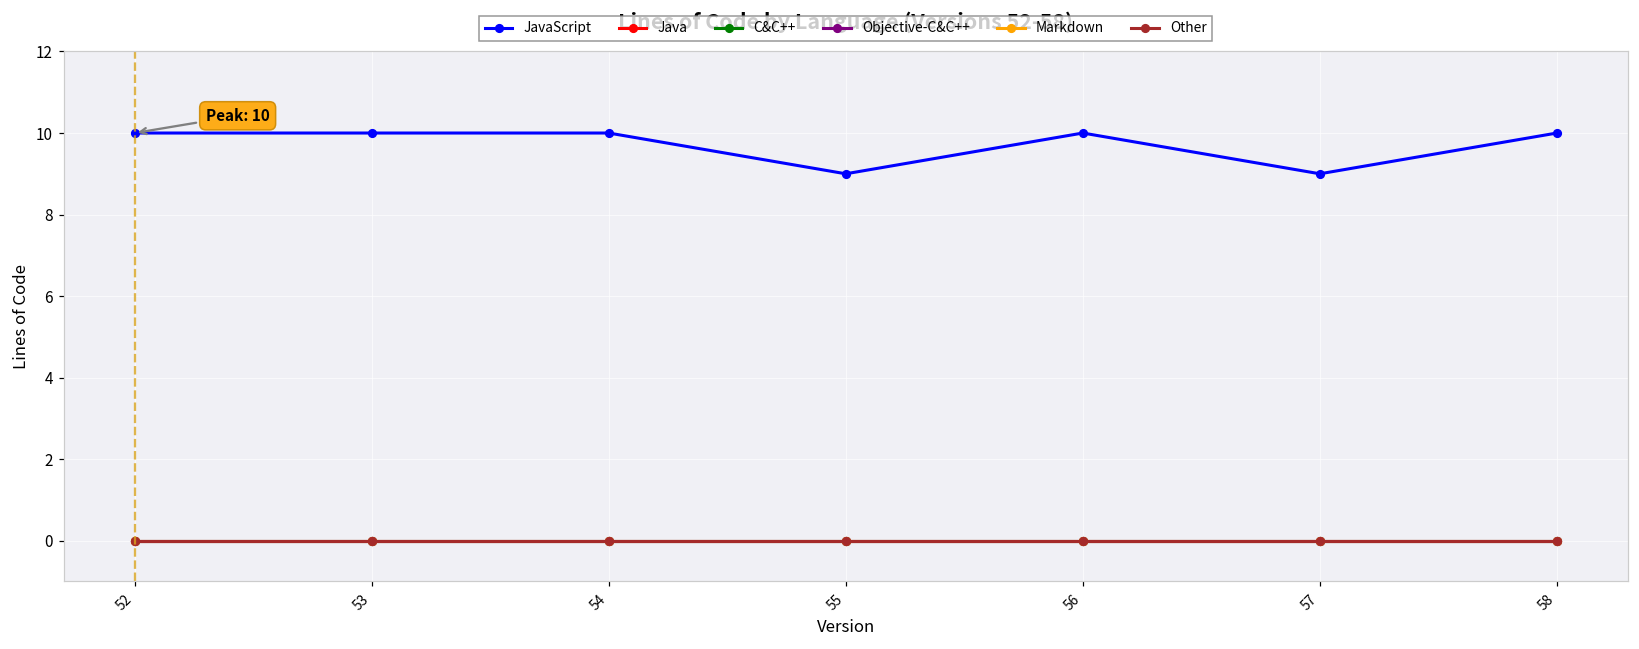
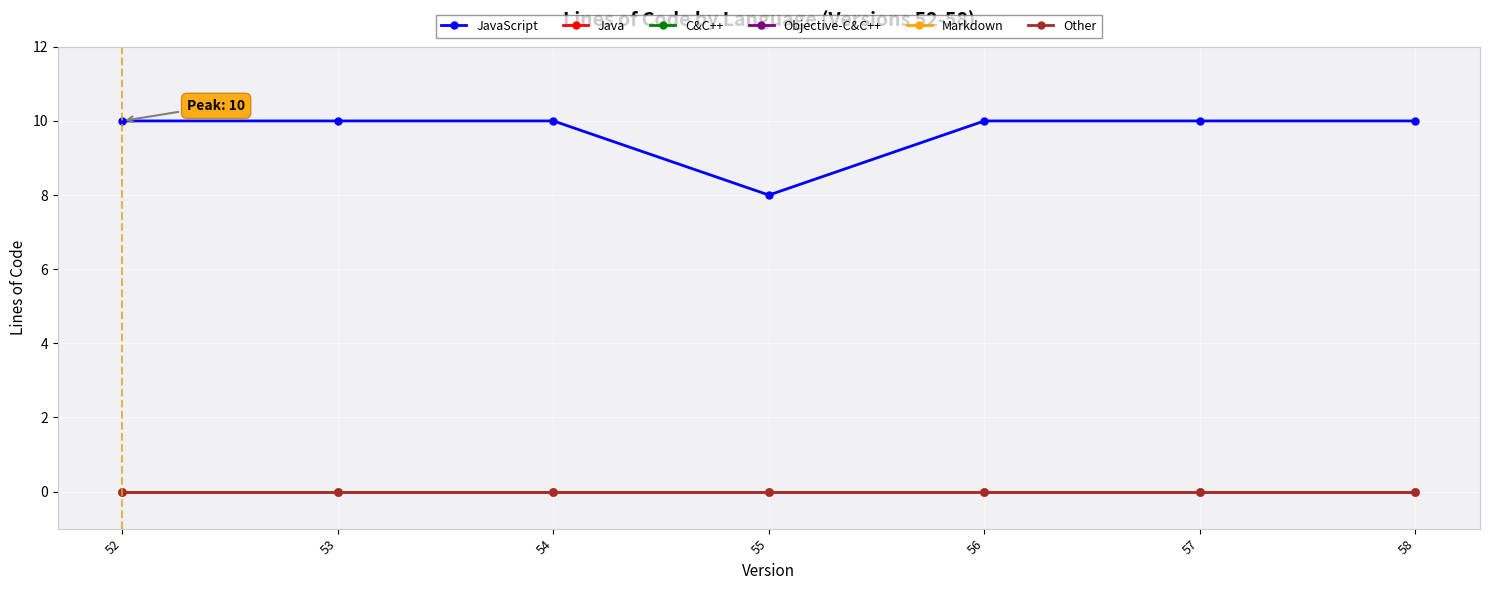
  {
    "JavaScript": {
      "53": 10,
      "54": 10,
-     "55": 9,
+     "55": 8,
      "56": 10,
-     "57": 9,
+     "57": 10,
      "58": 10
    },
    "Other": {
      "52": 0,
      "53": 0,
      "54": 0,
      "55": 0,
      "56": 0,
      "57": 0,
      "58": 0
    }
  }
